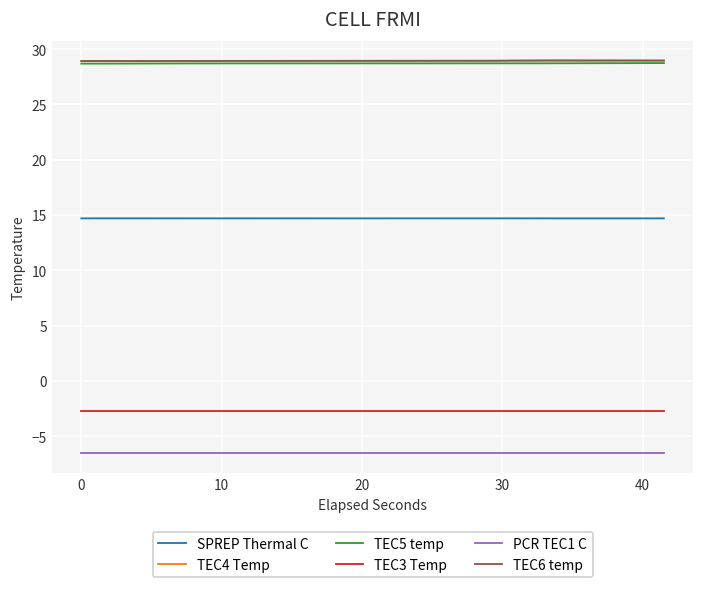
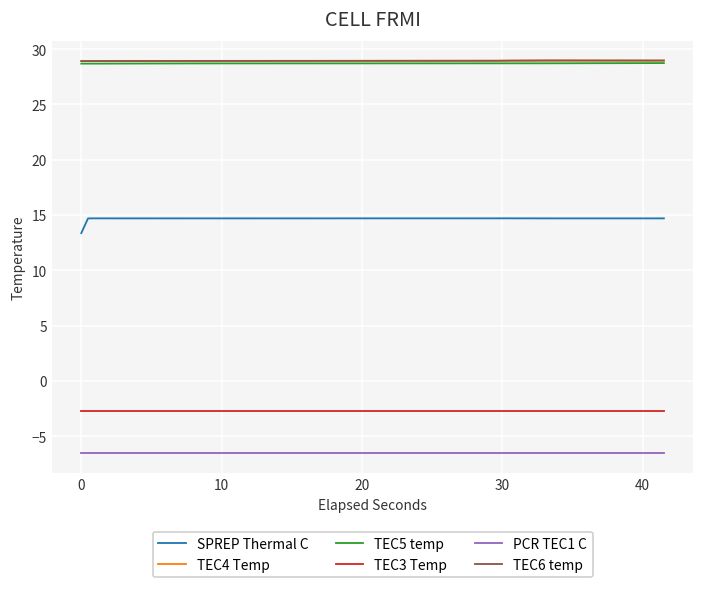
  {
    "SPREP Thermal C": {
-     "0": 14.7
+     "0": 13.4
    },
    "TEC3 Temp": {
      "0": -2.7
    },
    "PCR TEC1 C": {
      "0": -6.5
    }
  }
